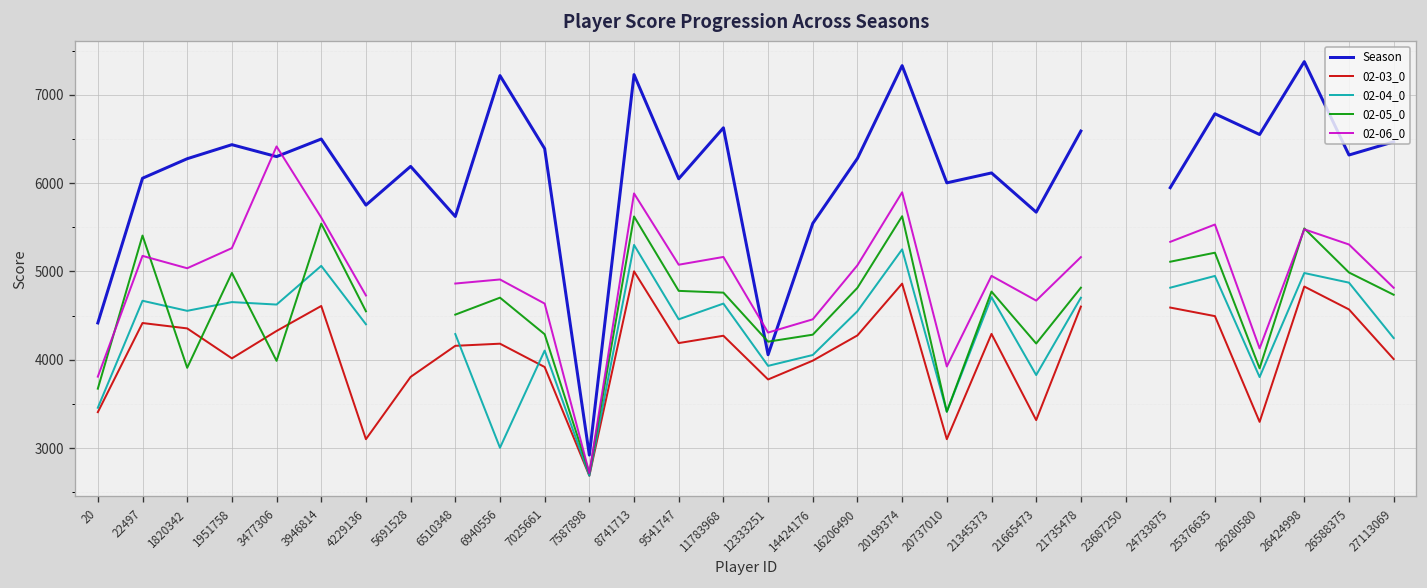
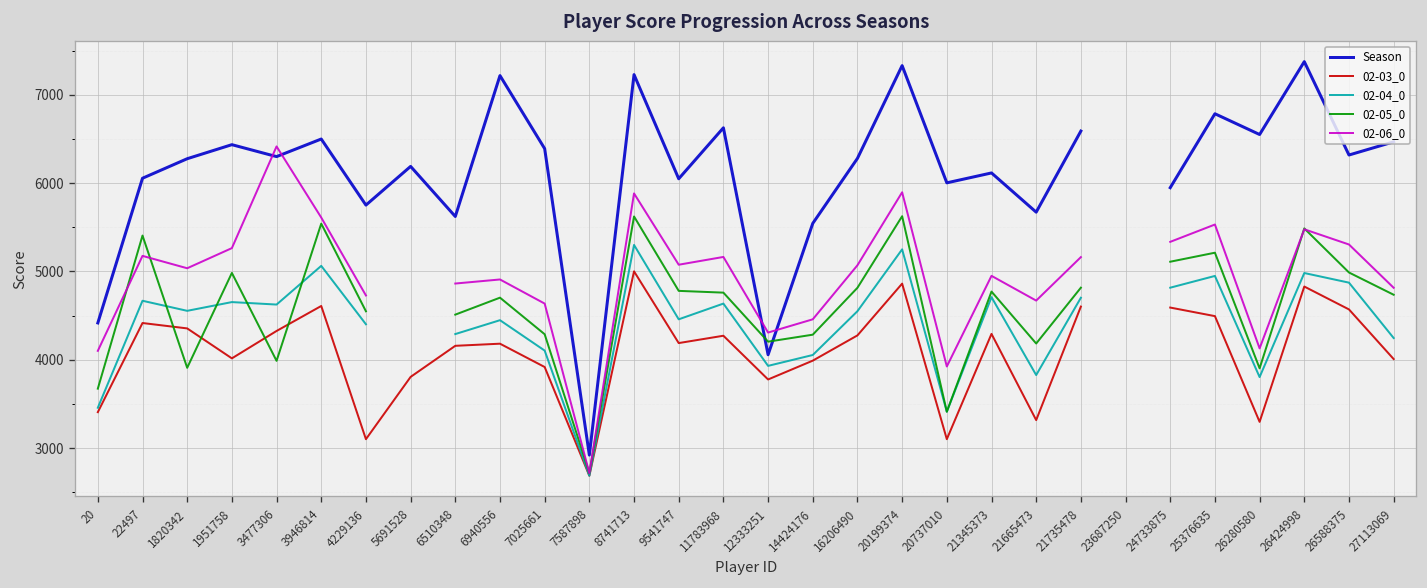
  {
    "Season": {
      "20": 4400,
      "22497": 6100,
      "1820342": 6300,
      "1951758": 6400,
      "3477306": 6300,
      "3946814": 6500,
      "4229136": 5800,
      "5691528": 6200,
      "6510348": 5600,
      "6940556": 7200,
      "7025661": 6400,
      "7587898": 2900,
      "8741713": 7200,
      "9541747": 6000,
      "11783968": 6600,
      "12333251": 4100,
      "14424176": 5500,
      "16206490": 6300,
      "20199374": 7300,
      "20737010": 6000,
      "21345373": 6100,
      "21665473": 5700,
      "21735478": 6600,
      "24733875": 5900,
      "25376635": 6800,
      "26280580": 6500,
      "26424998": 7400,
      "26588375": 6300,
      "27113069": 6500
    },
    "02-03_0": {
      "20": 3400,
      "22497": 4400,
      "1820342": 4400,
      "1951758": 4000,
      "3477306": 4300,
      "3946814": 4600,
      "4229136": 3100,
      "5691528": 3800,
      "6510348": 4200,
      "6940556": 4200,
      "7025661": 3900,
      "8741713": 5000,
      "9541747": 4200,
      "11783968": 4300,
      "12333251": 3800,
      "14424176": 4000,
      "16206490": 4300,
      "20199374": 4900,
      "20737010": 3100,
      "21345373": 4300,
      "21665473": 3300,
      "21735478": 4600,
      "24733875": 4600,
      "25376635": 4500,
      "26280580": 3300,
      "26424998": 4800,
      "26588375": 4600,
      "27113069": 4000
    },
    "02-04_0": {
      "20": 3500,
      "22497": 4700,
      "1820342": 4600,
      "1951758": 4700,
      "3477306": 4600,
      "3946814": 5100,
      "4229136": 4400,
      "6510348": 4300,
-     "6940556": 3000,
+     "6940556": 4400,
      "7025661": 4100,
      "8741713": 5300,
      "9541747": 4500,
      "11783968": 4600,
      "12333251": 3900,
      "14424176": 4100,
      "16206490": 4500,
      "20199374": 5200,
      "21345373": 4700,
      "21665473": 3800,
      "21735478": 4700,
      "24733875": 4800,
      "25376635": 4900,
      "26280580": 3800,
      "26424998": 5000,
      "26588375": 4900,
      "27113069": 4200
    },
    "02-05_0": {
      "20": 3700,
      "22497": 5400,
      "1820342": 3900,
      "1951758": 5000,
      "3477306": 4000,
      "3946814": 5500,
      "4229136": 4500,
      "6510348": 4500,
      "6940556": 4700,
      "7025661": 4300,
      "8741713": 5600,
      "9541747": 4800,
      "11783968": 4800,
      "12333251": 4200,
      "14424176": 4300,
      "16206490": 4800,
      "20199374": 5600,
      "21345373": 4800,
      "21665473": 4200,
      "21735478": 4800,
      "24733875": 5100,
      "25376635": 5200,
      "26280580": 3900,
      "26588375": 5000,
      "27113069": 4700
    },
    "02-06_0": {
-     "20": 3800,
+     "20": 4100,
      "22497": 5200,
      "1820342": 5000,
      "1951758": 5300,
      "3477306": 6400,
      "3946814": 5600,
      "4229136": 4700,
      "6510348": 4900,
      "6940556": 4900,
      "7025661": 4600,
      "8741713": 5900,
      "9541747": 5100,
      "11783968": 5200,
      "12333251": 4300,
      "14424176": 4500,
      "16206490": 5100,
      "20199374": 5900,
      "20737010": 3900,
      "21345373": 4900,
      "21665473": 4700,
      "21735478": 5200,
      "24733875": 5300,
      "25376635": 5500,
      "26280580": 4100,
      "26588375": 5300,
      "27113069": 4800
    }
  }
